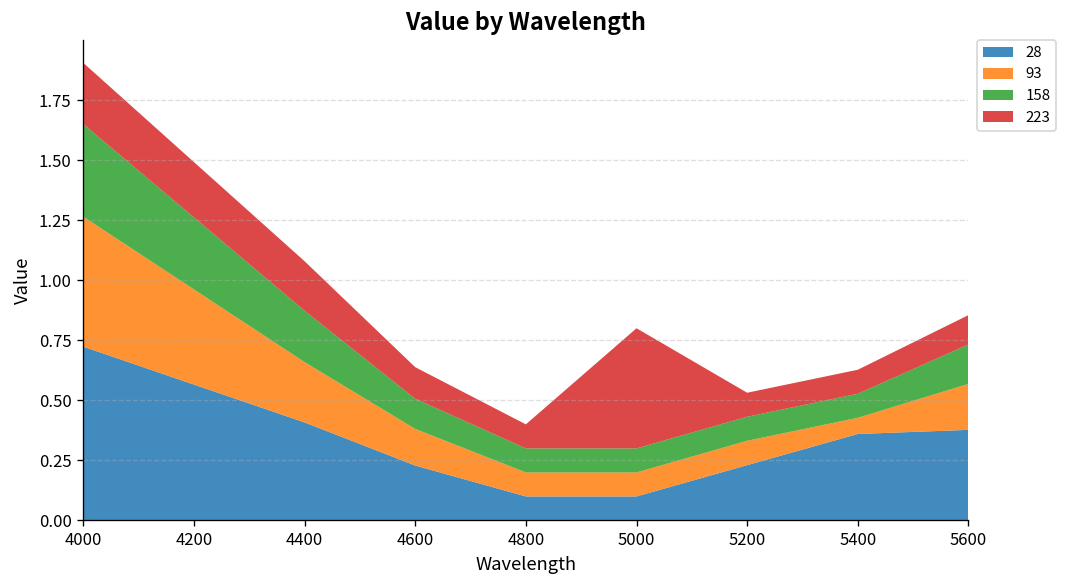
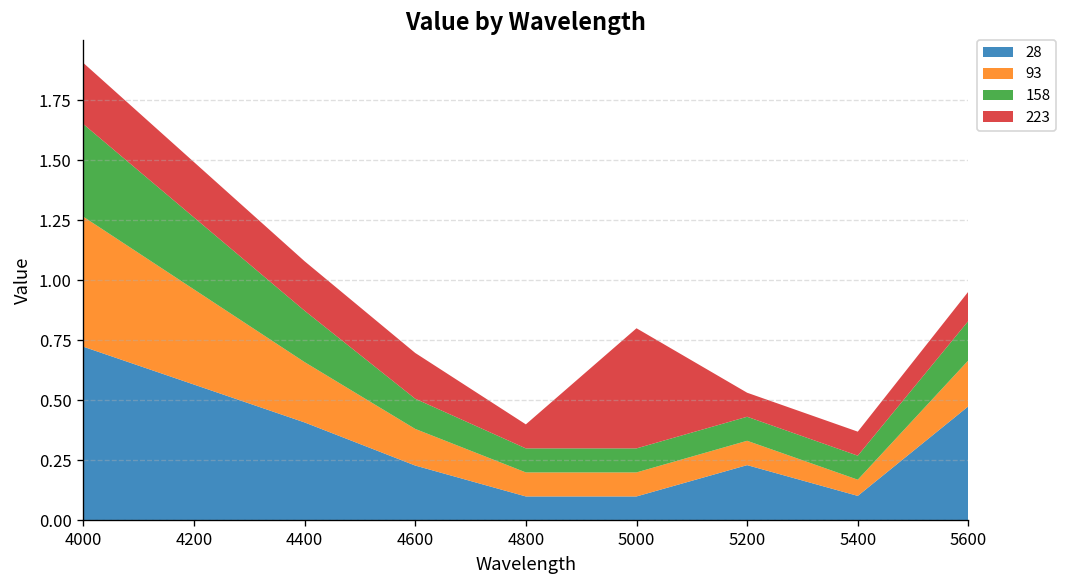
  {
    "28": {
      "4000": 0.72,
      "4400": 0.41,
      "4600": 0.23,
      "4800": 0.10,
      "5000": 0.10,
      "5200": 0.23,
-     "5400": 0.36,
-     "5600": 0.38
+     "5400": 0.10,
+     "5600": 0.48
    },
    "93": {
      "4000": 0.54,
      "4400": 0.25,
      "4600": 0.15,
      "4800": 0.10,
      "5000": 0.10,
      "5200": 0.10,
      "5400": 0.07,
      "5600": 0.19
    },
    "158": {
      "4000": 0.39,
      "4400": 0.21,
      "4600": 0.13,
      "4800": 0.10,
      "5000": 0.10,
      "5200": 0.10,
      "5400": 0.10,
      "5600": 0.16
    },
    "223": {
      "4000": 0.25,
      "4400": 0.21,
-     "4600": 0.13,
+     "4600": 0.19,
      "4800": 0.10,
      "5000": 0.50,
      "5200": 0.10,
      "5400": 0.10,
      "5600": 0.12
    }
  }
